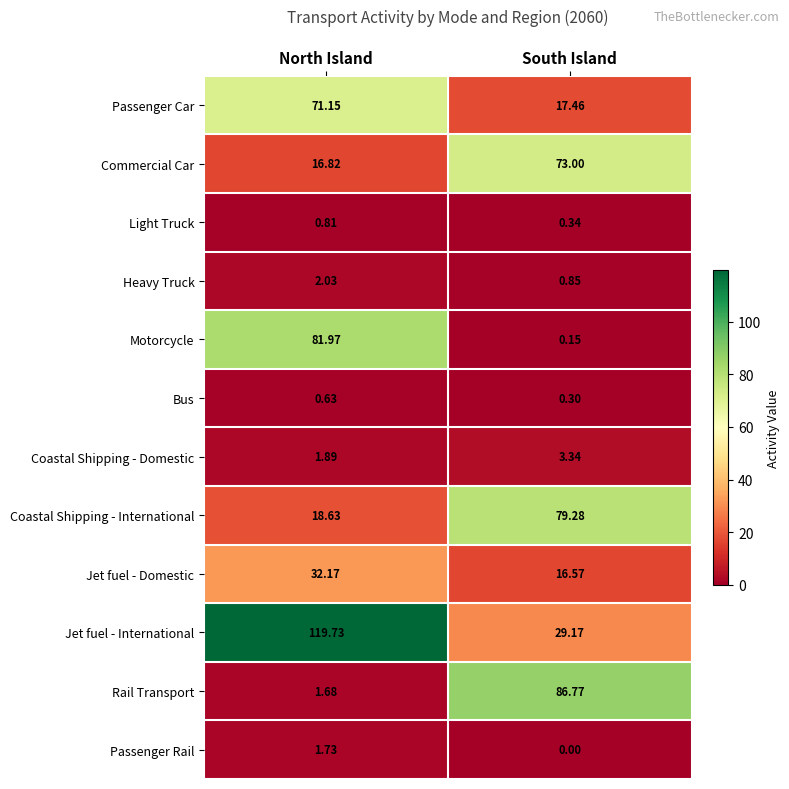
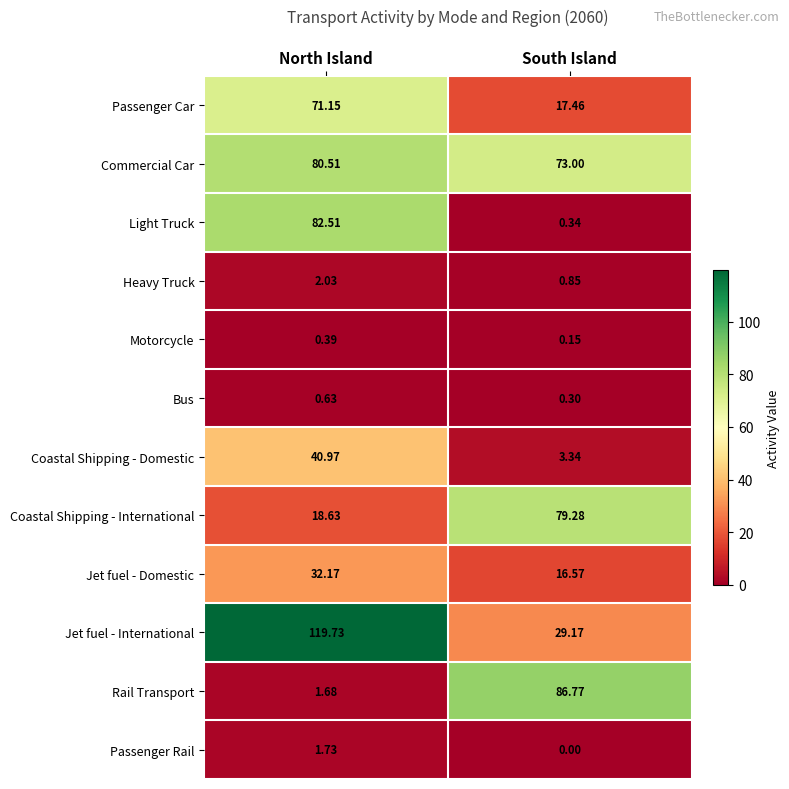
  {
    "Passenger Car": {
      "North Island": 71.15,
      "South Island": 17.46
    },
    "Commercial Car": {
-     "North Island": 16.82,
+     "North Island": 80.51,
      "South Island": 73.00
    },
    "Light Truck": {
-     "North Island": 0.81,
+     "North Island": 82.51,
      "South Island": 0.34
    },
    "Heavy Truck": {
      "North Island": 2.03,
      "South Island": 0.85
    },
    "Motorcycle": {
-     "North Island": 81.97,
+     "North Island": 0.39,
      "South Island": 0.15
    },
    "Bus": {
      "North Island": 0.63,
      "South Island": 0.30
    },
    "Coastal Shipping - Domestic": {
-     "North Island": 1.89,
+     "North Island": 40.97,
      "South Island": 3.34
    },
    "Coastal Shipping - International": {
      "North Island": 18.63,
      "South Island": 79.28
    },
    "Jet fuel - Domestic": {
      "North Island": 32.17,
      "South Island": 16.57
    },
    "Jet fuel - International": {
      "North Island": 119.73,
      "South Island": 29.17
    },
    "Rail Transport": {
      "North Island": 1.68,
      "South Island": 86.77
    },
    "Passenger Rail": {
      "North Island": 1.73,
      "South Island": 0.00
    }
  }
